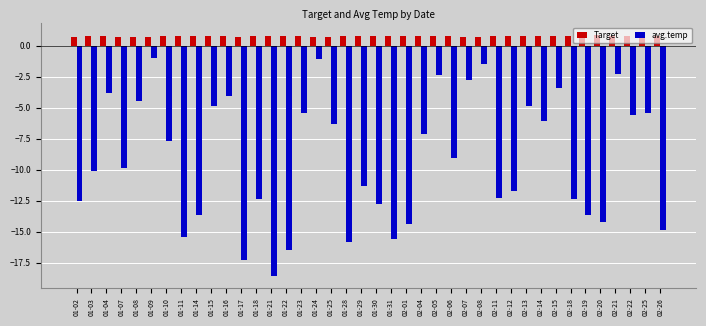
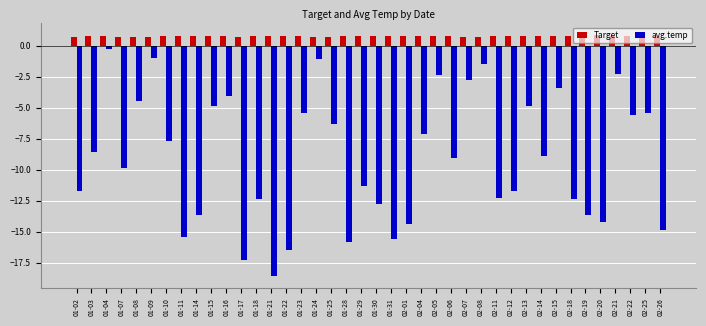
  {
    "Target": {
      "01-02": 0.7,
      "01-03": 0.8,
      "01-04": 0.8,
      "01-07": 0.7,
      "01-08": 0.7,
      "01-09": 0.7,
      "01-10": 0.7,
      "01-11": 0.8,
      "01-14": 0.7,
      "01-15": 0.8,
      "01-16": 0.8,
      "01-17": 0.7,
      "01-18": 0.8,
      "01-21": 0.7,
      "01-22": 0.8,
      "01-23": 0.8,
      "01-24": 0.7,
      "01-25": 0.7,
      "01-28": 0.7,
      "01-29": 0.8,
      "01-30": 0.8,
      "01-31": 0.8,
      "02-01": 0.7,
      "02-04": 0.7,
      "02-05": 0.8,
      "02-06": 0.7,
      "02-07": 0.7,
      "02-08": 0.7,
      "02-11": 0.8,
      "02-12": 0.8,
      "02-13": 0.8,
      "02-14": 0.8,
      "02-15": 0.8,
      "02-18": 0.8
    },
    "avg.temp": {
-     "01-02": -12.5,
-     "01-03": -10.1,
-     "01-04": -3.8,
+     "01-02": -11.7,
+     "01-03": -8.6,
+     "01-04": -0.3,
      "01-07": -9.9,
      "01-08": -4.5,
      "01-09": -1.0,
      "01-10": -7.7,
      "01-11": -15.4,
      "01-14": -13.7,
      "01-15": -4.9,
      "01-16": -4.1,
      "01-17": -17.3,
      "01-18": -12.4,
      "01-21": -18.6,
      "01-22": -16.5,
      "01-23": -5.4,
      "01-24": -1.1,
      "01-25": -6.3,
      "01-28": -15.8,
      "01-29": -11.3,
      "01-30": -12.8,
      "01-31": -15.6,
      "02-01": -14.4,
      "02-04": -7.1,
      "02-05": -2.4,
      "02-06": -9.1,
      "02-07": -2.8,
      "02-08": -1.5,
      "02-11": -12.3,
      "02-12": -11.7,
      "02-13": -4.9,
-     "02-14": -6.1,
+     "02-14": -8.9,
      "02-15": -3.4,
      "02-18": -12.4,
      "02-19": -13.7,
      "02-20": -14.2,
      "02-21": -2.3,
      "02-22": -5.6,
      "02-25": -5.4,
      "02-26": -14.9
    }
  }
